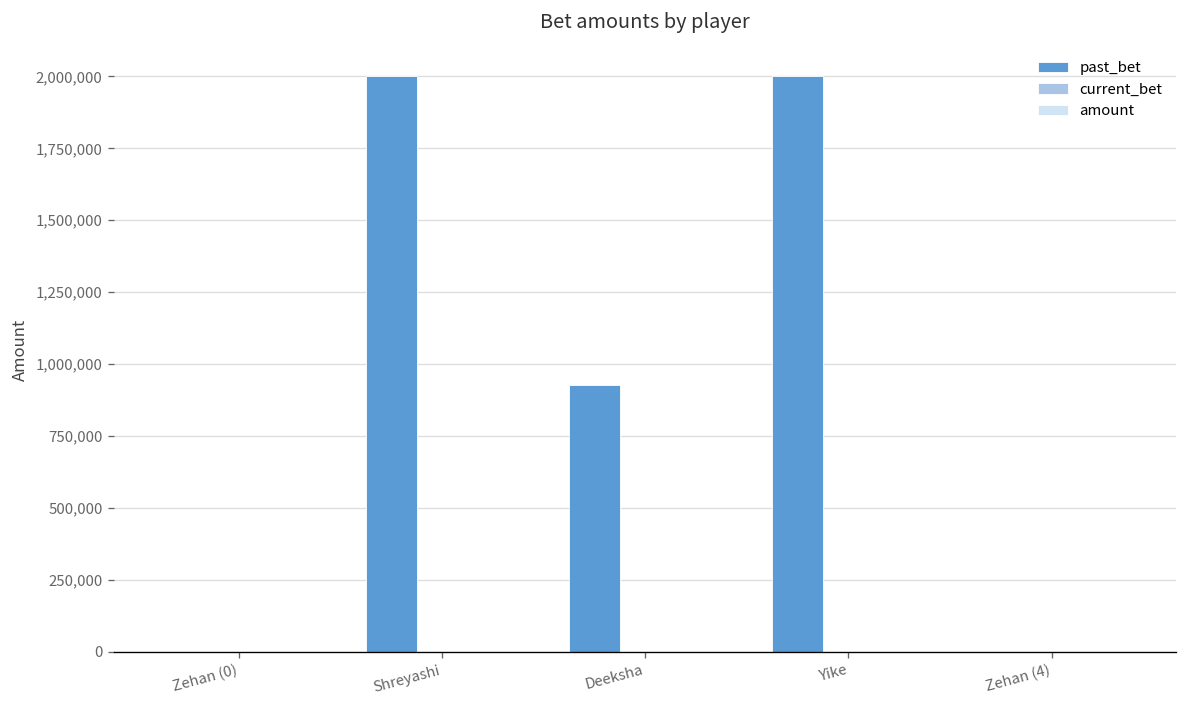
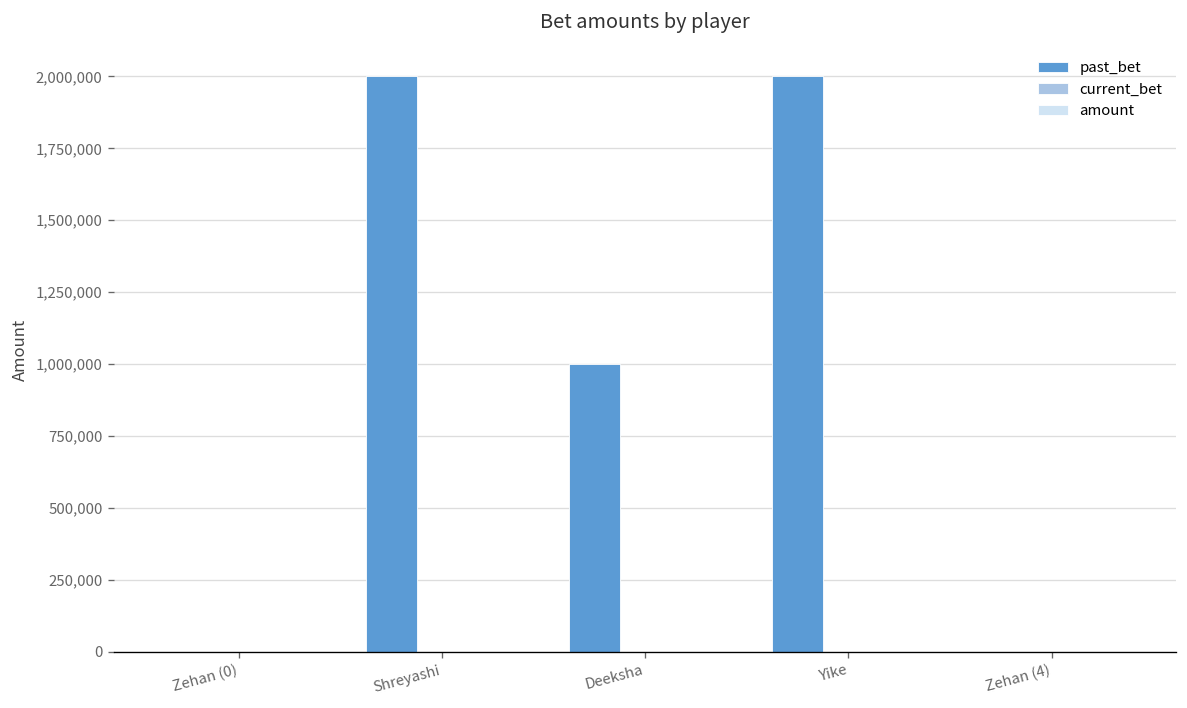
  {
    "past_bet": {
      "Zehan (0)": "0",
      "Shreyashi": "2,000,000",
-     "Deeksha": "930,000",
+     "Deeksha": "1,000,000",
      "Yike": "2,000,000"
    }
  }
